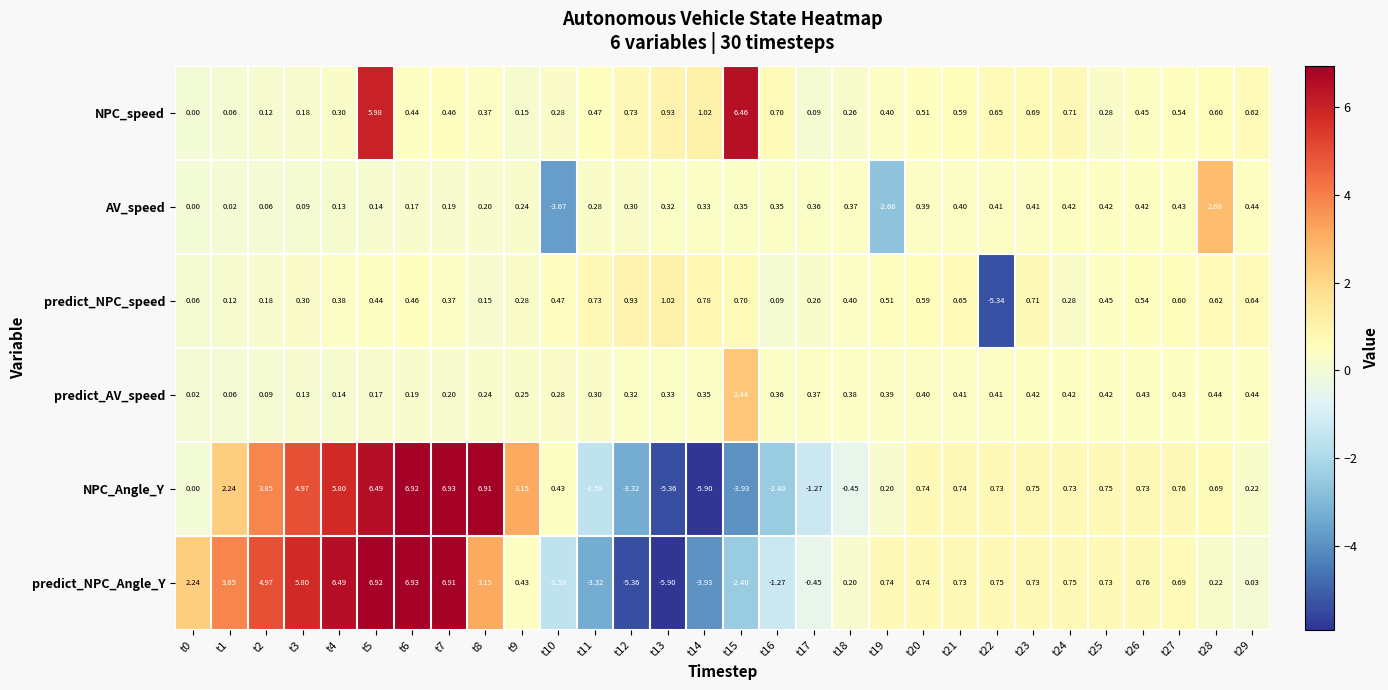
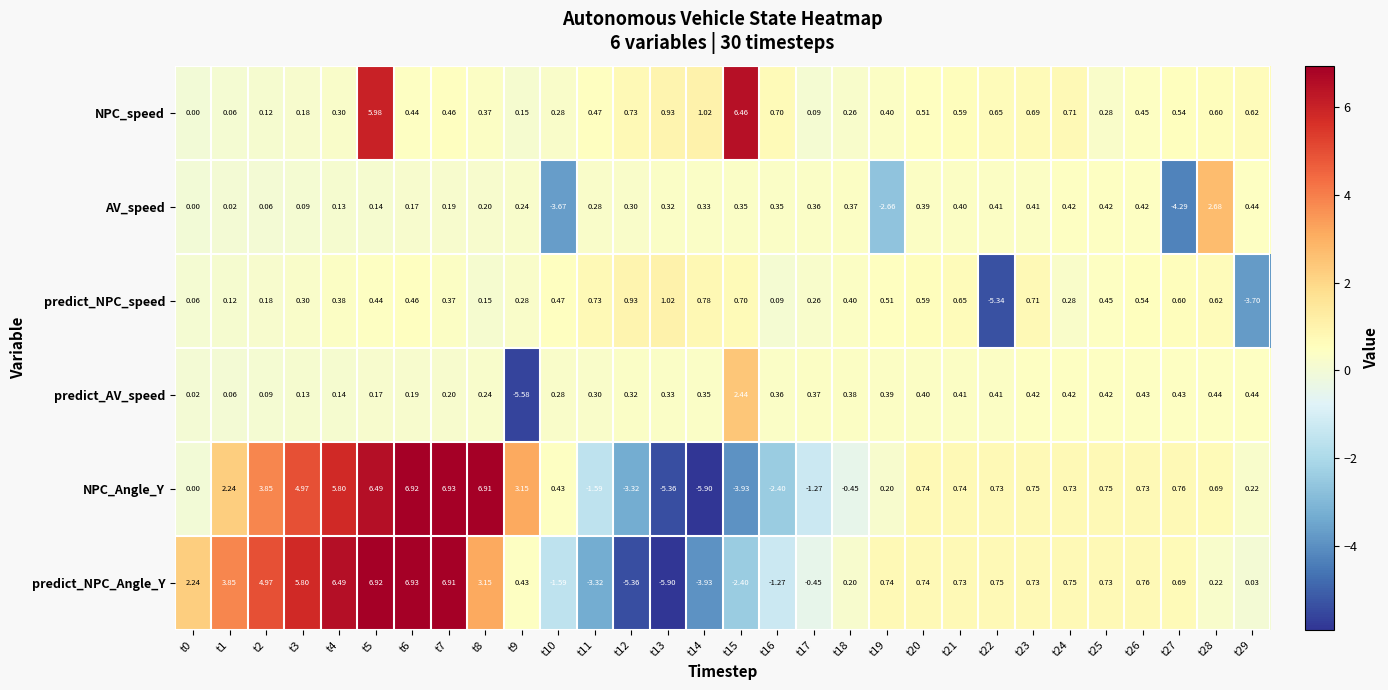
  {
    "NPC_speed": {
      "t0": 0.00,
      "t1": 0.06,
      "t2": 0.12,
      "t3": 0.18,
      "t4": 0.30,
      "t5": 5.98,
      "t6": 0.44,
      "t7": 0.46,
      "t8": 0.37,
      "t9": 0.15,
      "t10": 0.28,
      "t11": 0.47,
      "t12": 0.73,
      "t13": 0.93,
      "t14": 1.02,
      "t15": 6.46,
      "t16": 0.70,
      "t17": 0.09,
      "t18": 0.26,
      "t19": 0.40,
      "t20": 0.51,
      "t21": 0.59,
      "t22": 0.65,
      "t23": 0.69,
      "t24": 0.71,
      "t25": 0.28,
      "t26": 0.45,
      "t27": 0.54,
      "t28": 0.60,
      "t29": 0.62
    },
    "AV_speed": {
      "t0": 0.00,
      "t1": 0.02,
      "t2": 0.06,
      "t3": 0.09,
      "t4": 0.13,
      "t5": 0.14,
      "t6": 0.17,
      "t7": 0.19,
      "t8": 0.20,
      "t9": 0.24,
      "t10": -3.67,
      "t11": 0.28,
      "t12": 0.30,
      "t13": 0.32,
      "t14": 0.33,
      "t15": 0.35,
      "t16": 0.35,
      "t17": 0.36,
      "t18": 0.37,
      "t19": -2.66,
      "t20": 0.39,
      "t21": 0.40,
      "t22": 0.41,
      "t23": 0.41,
      "t24": 0.42,
      "t25": 0.42,
      "t26": 0.42,
-     "t27": 0.43,
+     "t27": -4.29,
      "t28": 2.68,
      "t29": 0.44
    },
    "predict_NPC_speed": {
      "t0": 0.06,
      "t1": 0.12,
      "t2": 0.18,
      "t3": 0.30,
      "t4": 0.38,
      "t5": 0.44,
      "t6": 0.46,
      "t7": 0.37,
      "t8": 0.15,
      "t9": 0.28,
      "t10": 0.47,
      "t11": 0.73,
      "t12": 0.93,
      "t13": 1.02,
      "t14": 0.78,
      "t15": 0.70,
      "t16": 0.09,
      "t17": 0.26,
      "t18": 0.40,
      "t19": 0.51,
      "t20": 0.59,
      "t21": 0.65,
      "t22": -5.34,
      "t23": 0.71,
      "t24": 0.28,
      "t25": 0.45,
      "t26": 0.54,
      "t27": 0.60,
      "t28": 0.62,
-     "t29": 0.64
+     "t29": -3.70
    },
    "predict_AV_speed": {
      "t0": 0.02,
      "t1": 0.06,
      "t2": 0.09,
      "t3": 0.13,
      "t4": 0.14,
      "t5": 0.17,
      "t6": 0.19,
      "t7": 0.20,
      "t8": 0.24,
-     "t9": 0.25,
+     "t9": -5.58,
      "t10": 0.28,
      "t11": 0.30,
      "t12": 0.32,
      "t13": 0.33,
      "t14": 0.35,
      "t15": 2.44,
      "t16": 0.36,
      "t17": 0.37,
      "t18": 0.38,
      "t19": 0.39,
      "t20": 0.40,
      "t21": 0.41,
      "t22": 0.41,
      "t23": 0.42,
      "t24": 0.42,
      "t25": 0.42,
      "t26": 0.43,
      "t27": 0.43,
      "t28": 0.44,
      "t29": 0.44
    },
    "NPC_Angle_Y": {
      "t0": 0.00,
      "t1": 2.24,
      "t2": 3.85,
      "t3": 4.97,
      "t4": 5.80,
      "t5": 6.49,
      "t6": 6.92,
      "t7": 6.93,
      "t8": 6.91,
      "t9": 3.15,
      "t10": 0.43,
      "t11": -1.59,
      "t12": -3.32,
      "t13": -5.36,
      "t14": -5.90,
      "t15": -3.93,
      "t16": -2.40,
      "t17": -1.27,
      "t18": -0.45,
      "t19": 0.20,
      "t20": 0.74,
      "t21": 0.74,
      "t22": 0.73,
      "t23": 0.75,
      "t24": 0.73,
      "t25": 0.75,
      "t26": 0.73,
      "t27": 0.76,
      "t28": 0.69,
      "t29": 0.22
    },
    "predict_NPC_Angle_Y": {
      "t0": 2.24,
      "t1": 3.85,
      "t2": 4.97,
      "t3": 5.80,
      "t4": 6.49,
      "t5": 6.92,
      "t6": 6.93,
      "t7": 6.91,
      "t8": 3.15,
      "t9": 0.43,
      "t10": -1.59,
      "t11": -3.32,
      "t12": -5.36,
      "t13": -5.90,
      "t14": -3.93,
      "t15": -2.40,
      "t16": -1.27,
      "t17": -0.45,
      "t18": 0.20,
      "t19": 0.74,
      "t20": 0.74,
      "t21": 0.73,
      "t22": 0.75,
      "t23": 0.73,
      "t24": 0.75,
      "t25": 0.73,
      "t26": 0.76,
      "t27": 0.69,
      "t28": 0.22,
      "t29": 0.03
    }
  }
